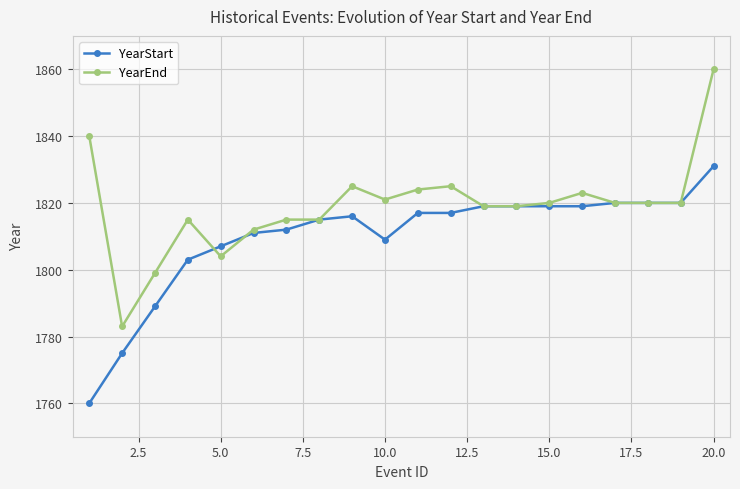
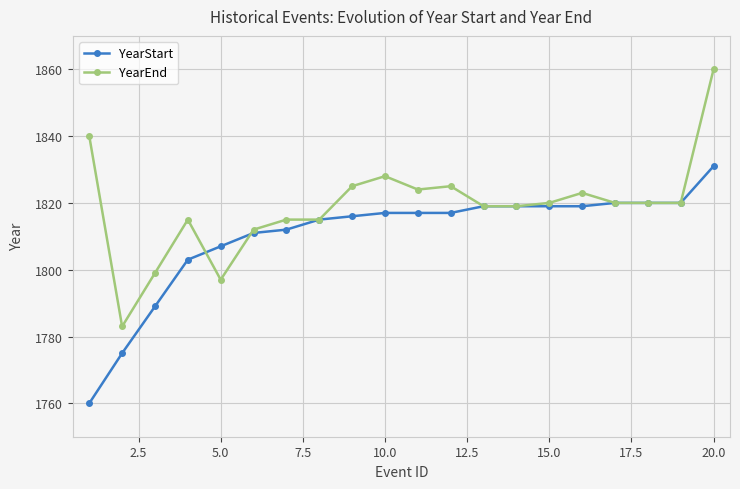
  {
    "YearStart": {
      "5.0": 1807,
-     "10.0": 1809,
+     "10.0": 1817,
      "15.0": 1819,
      "20.0": 1831
    },
    "YearEnd": {
-     "5.0": 1804,
-     "10.0": 1821,
+     "5.0": 1797,
+     "10.0": 1828,
      "15.0": 1820,
      "20.0": 1860
    }
  }
